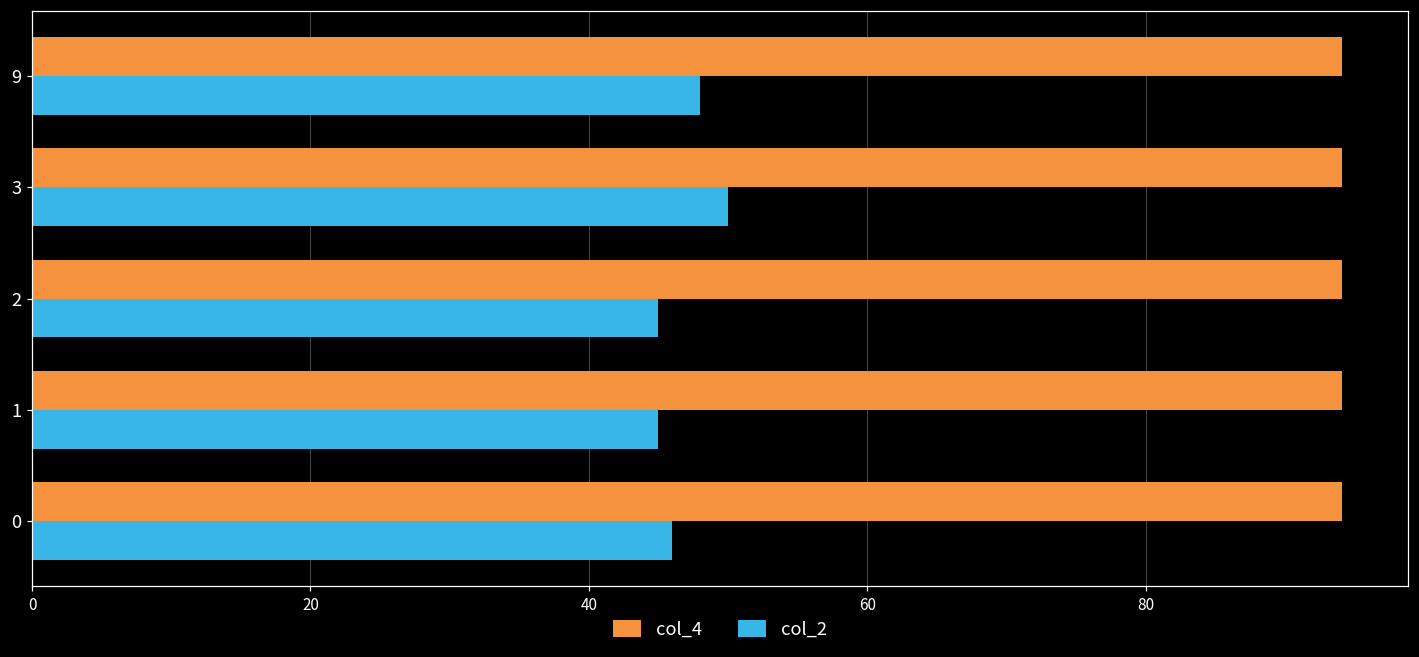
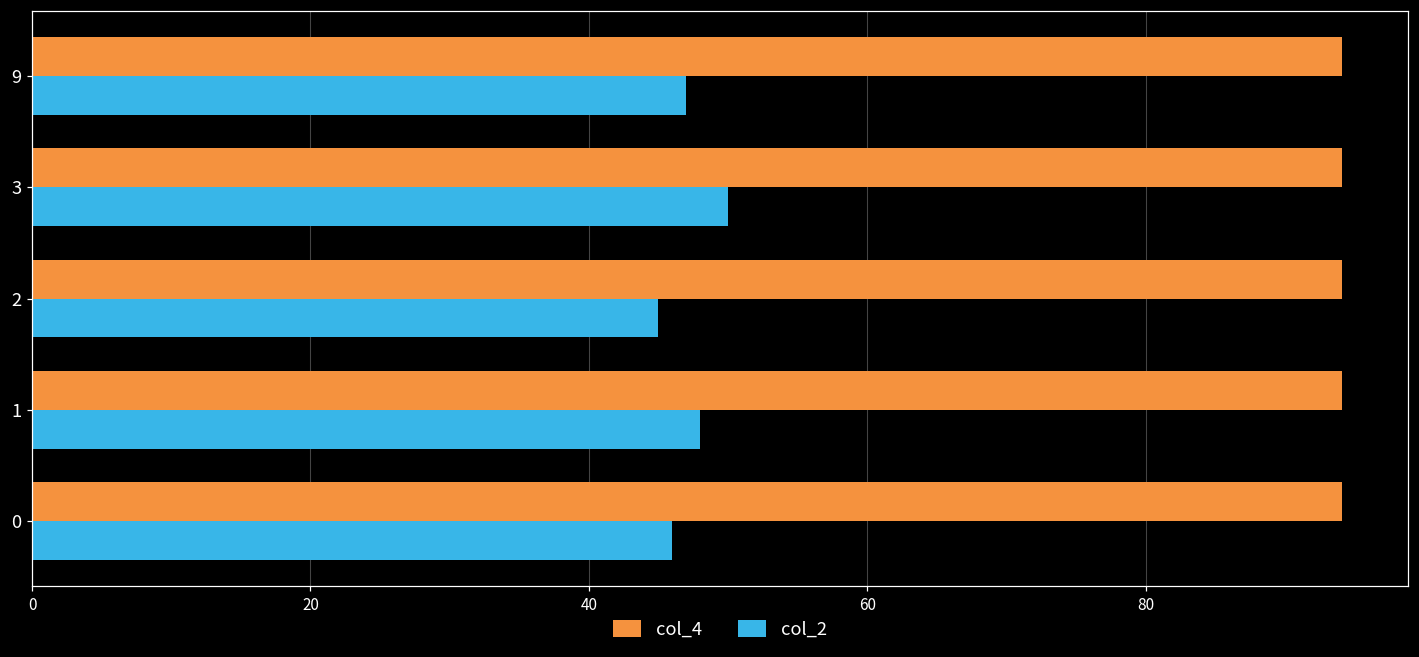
  {
    "col_4": {
      "9": 94,
      "3": 94,
      "2": 94,
      "1": 94,
      "0": 94
    },
    "col_2": {
-     "9": 48,
+     "9": 47,
      "3": 50,
      "2": 45,
-     "1": 45,
+     "1": 48,
      "0": 46
    }
  }
